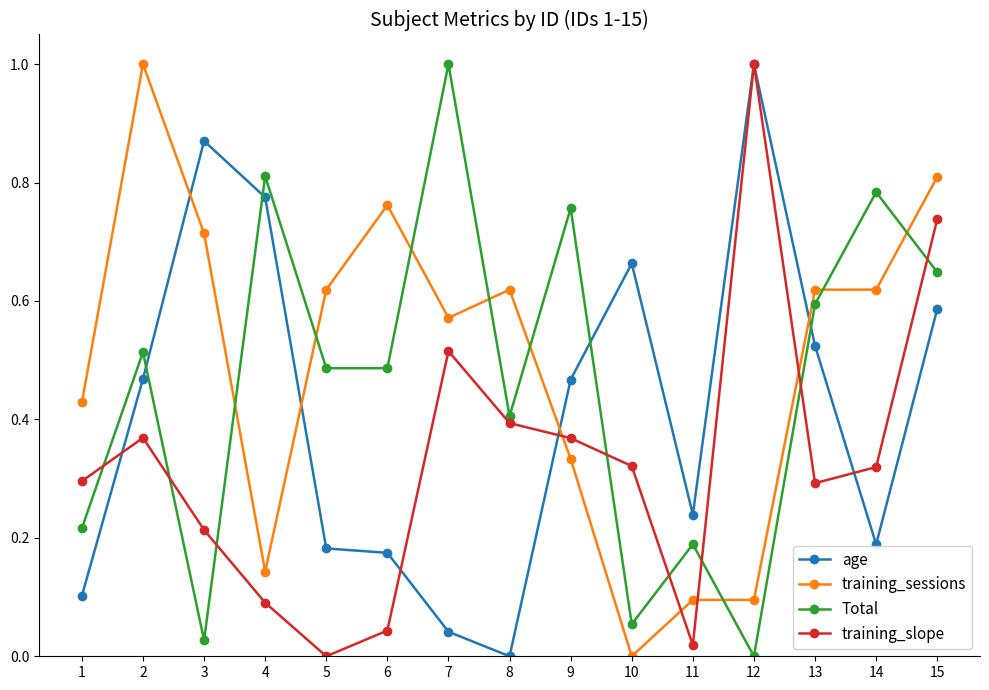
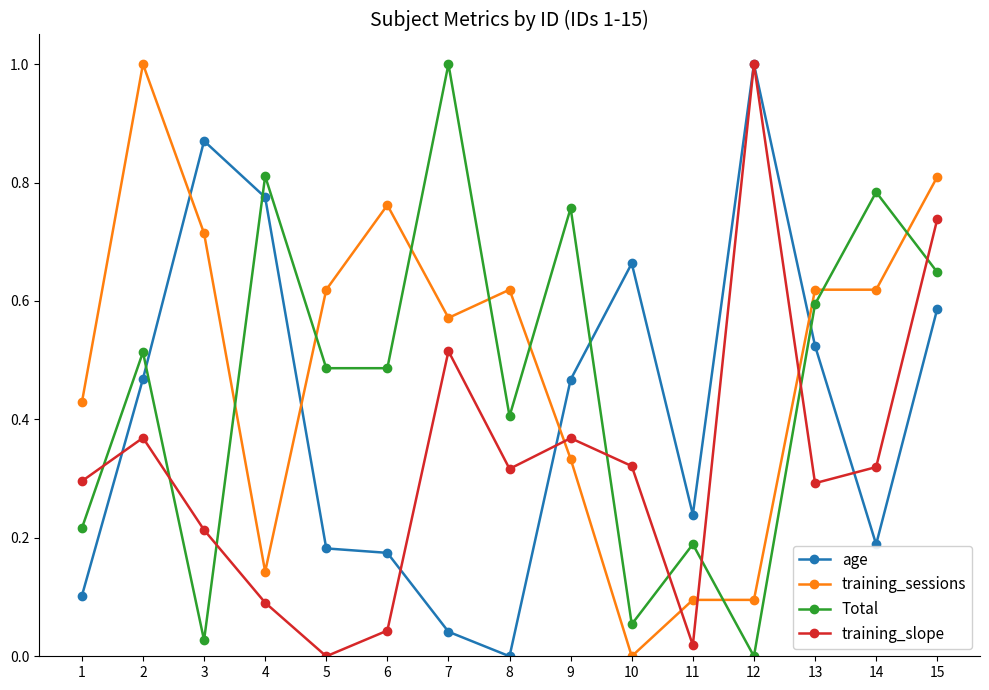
  {
    "age": {
      "1": 0.10,
      "2": 0.47,
      "3": 0.87,
      "4": 0.78,
      "5": 0.18,
      "6": 0.17,
      "7": 0.04,
      "8": 0.00,
      "9": 0.47,
      "10": 0.66,
      "11": 0.24,
      "13": 0.52,
      "14": 0.19,
      "15": 0.59
    },
    "training_sessions": {
      "1": 0.43,
      "2": 1.00,
      "3": 0.71,
      "4": 0.14,
      "5": 0.62,
      "6": 0.76,
      "7": 0.57,
      "8": 0.62,
      "9": 0.33,
      "10": 0.00,
      "11": 0.10,
      "12": 0.10,
      "13": 0.62,
      "14": 0.62,
      "15": 0.81
    },
    "Total": {
      "1": 0.22,
      "2": 0.51,
      "3": 0.03,
      "4": 0.81,
      "5": 0.49,
      "6": 0.49,
      "7": 1.00,
      "8": 0.41,
      "9": 0.76,
      "10": 0.05,
      "11": 0.19,
      "12": 0.00,
      "13": 0.59,
      "14": 0.78,
      "15": 0.65
    },
    "training_slope": {
      "1": 0.30,
      "2": 0.37,
      "3": 0.21,
      "4": 0.09,
      "5": 0.00,
      "6": 0.04,
      "7": 0.52,
-     "8": 0.39,
+     "8": 0.32,
      "9": 0.37,
      "10": 0.32,
      "11": 0.02,
      "13": 0.29,
      "14": 0.32,
      "15": 0.74
    }
  }
